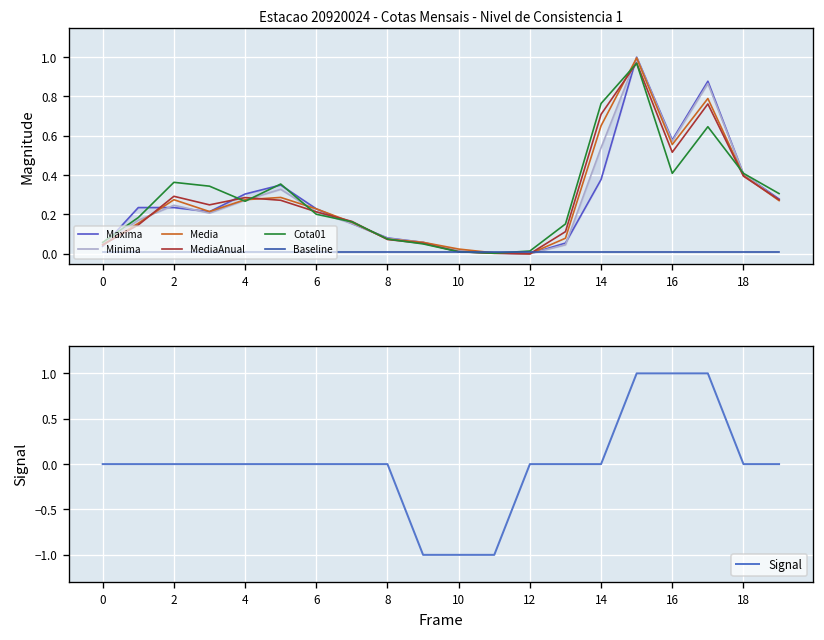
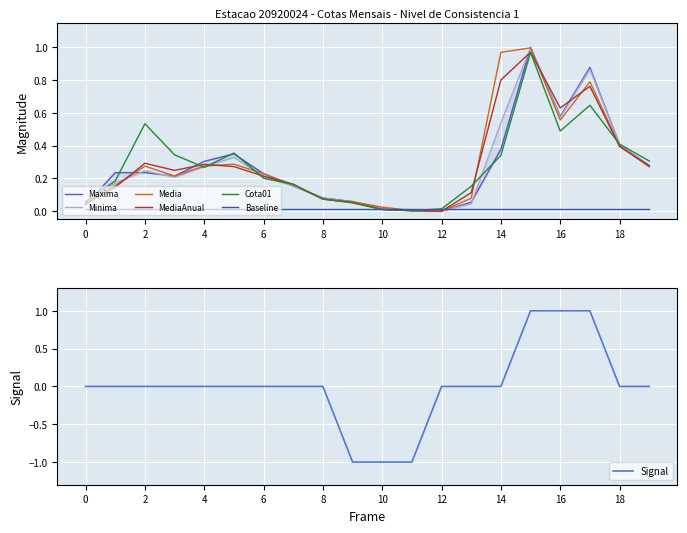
  {
    "Estacao 20920024 - Cotas Mensais - Nivel de Consistencia 1": {
      "Media": {
        "2": 0.27,
-       "14": 0.65,
+       "14": 0.97,
        "16": 0.56
      },
      "MediaAnual": {
        "2": 0.29,
-       "14": 0.71,
-       "16": 0.52
+       "14": 0.80,
+       "16": 0.63
      },
      "Cota01": {
-       "2": 0.36,
-       "14": 0.76,
-       "16": 0.41
+       "2": 0.53,
+       "14": 0.34,
+       "16": 0.49
      }
    }
  }
